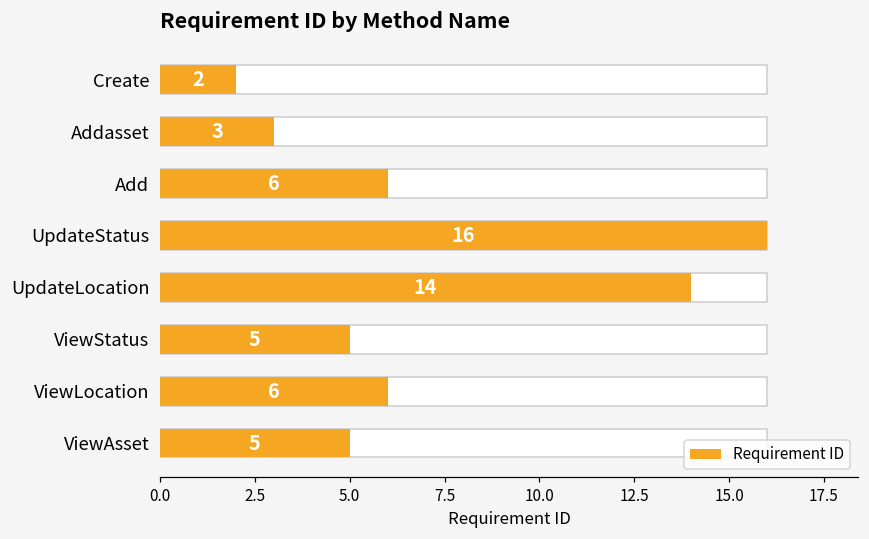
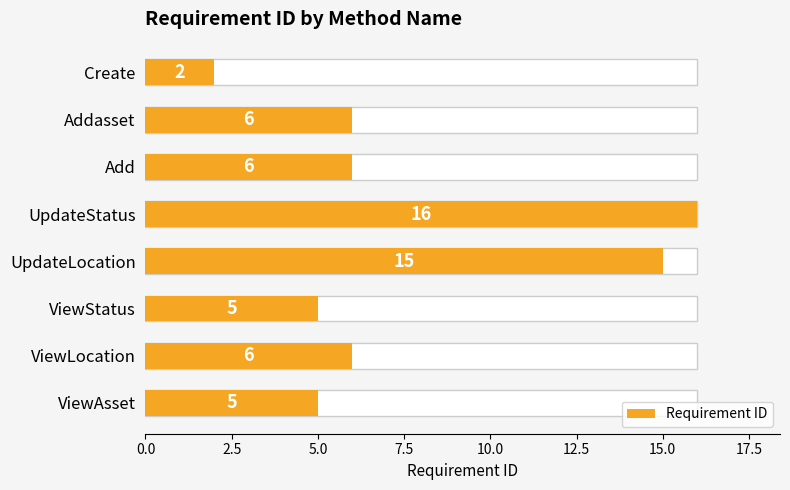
  {
    "Requirement ID": {
-     "Addasset": 3,
+     "Addasset": 6,
      "UpdateStatus": 16,
-     "UpdateLocation": 14
+     "UpdateLocation": 15
    }
  }
